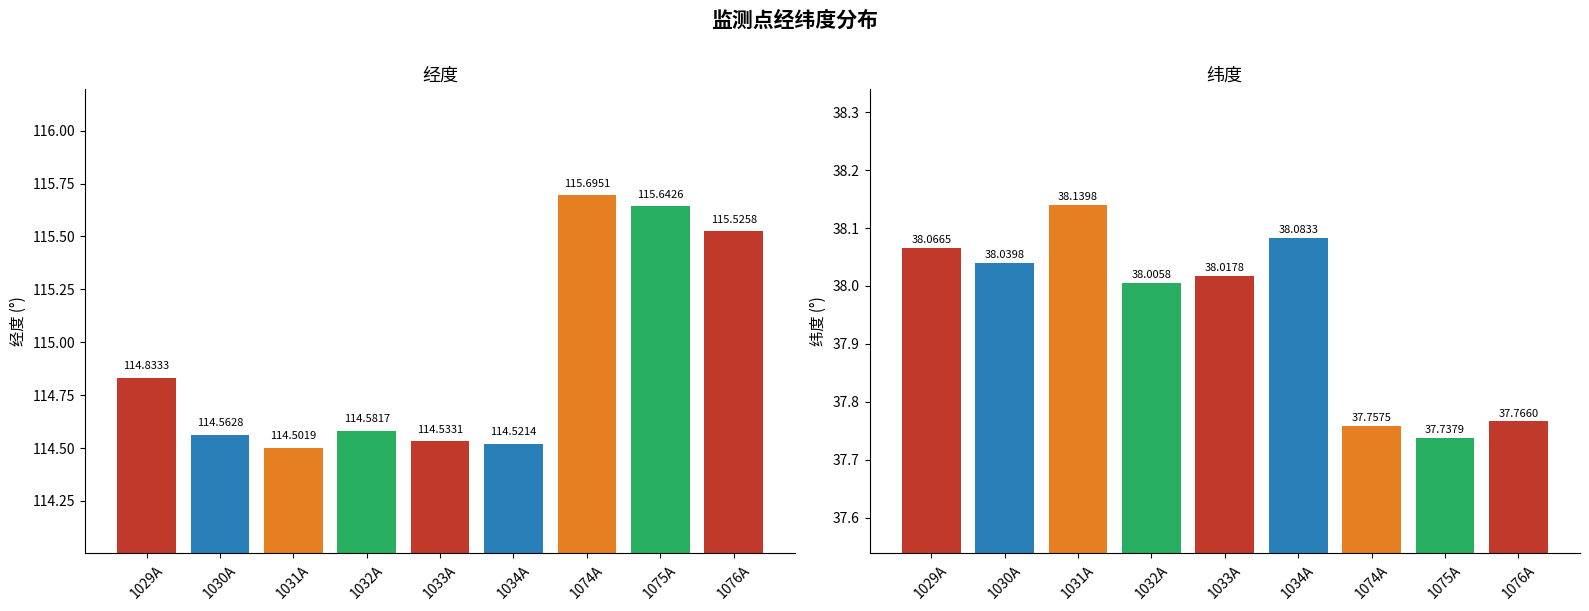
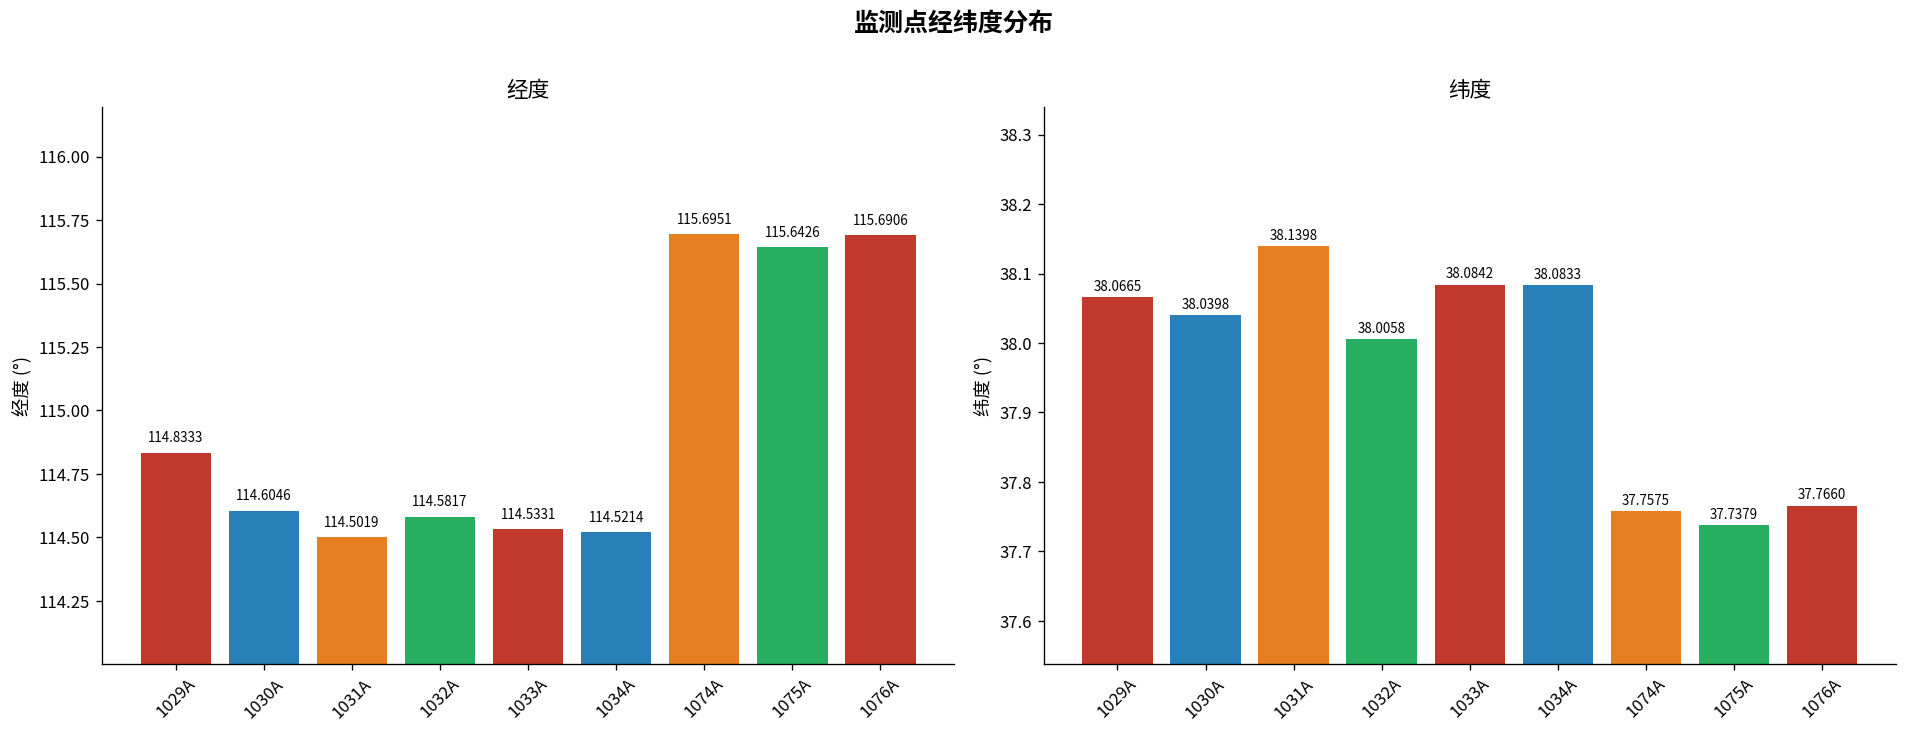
  {
    "经度": {
      "1029A": 114.8333,
-     "1030A": 114.5628,
+     "1030A": 114.6046,
      "1031A": 114.5019,
      "1032A": 114.5817,
      "1033A": 114.5331,
      "1034A": 114.5214,
      "1074A": 115.6951,
      "1075A": 115.6426,
-     "1076A": 115.5258
+     "1076A": 115.6906
    },
    "纬度": {
      "1029A": 38.0665,
      "1030A": 38.0398,
      "1031A": 38.1398,
      "1032A": 38.0058,
-     "1033A": 38.0178,
+     "1033A": 38.0842,
      "1034A": 38.0833,
      "1074A": 37.7575,
      "1075A": 37.7379,
      "1076A": 37.7660
    }
  }
